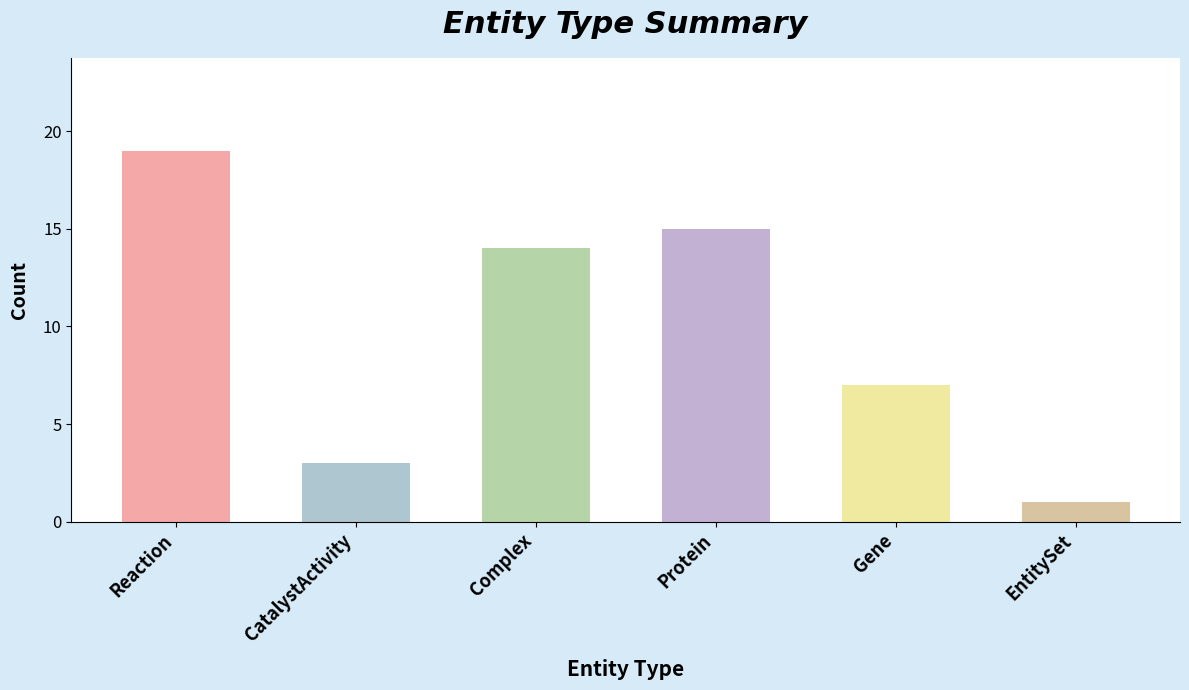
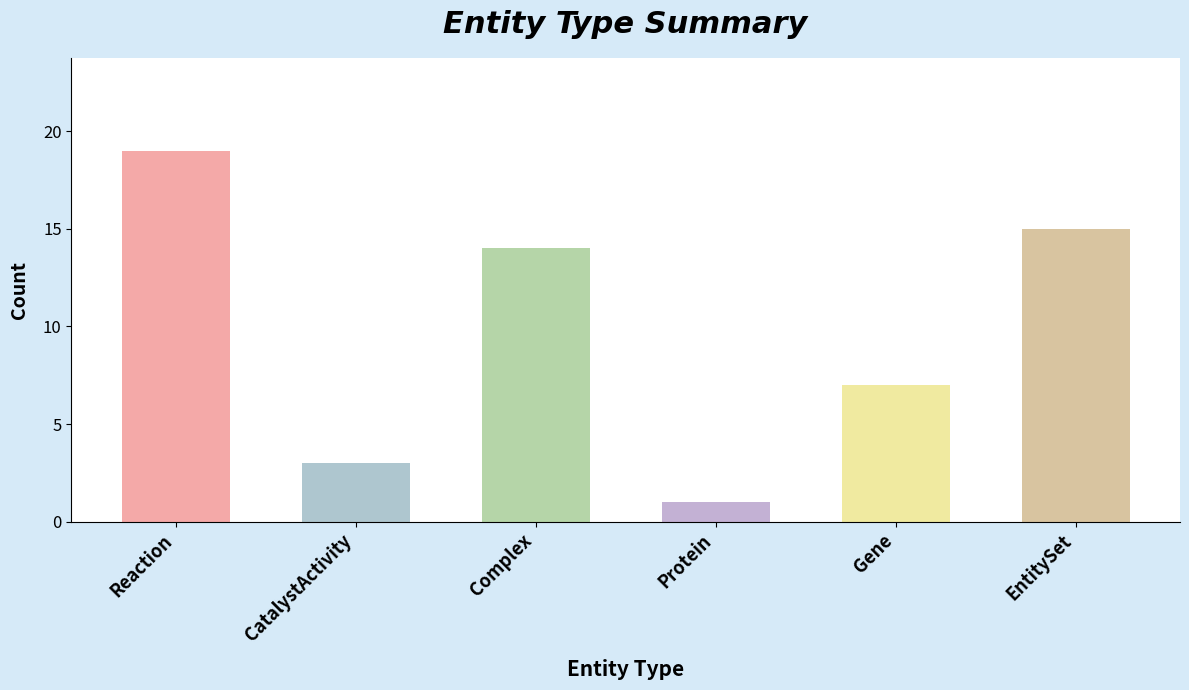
  {
    "Reaction": 19,
    "CatalystActivity": 3,
    "Complex": 14,
-   "Protein": 15,
+   "Protein": 1,
    "Gene": 7,
-   "EntitySet": 1
+   "EntitySet": 15
  }
